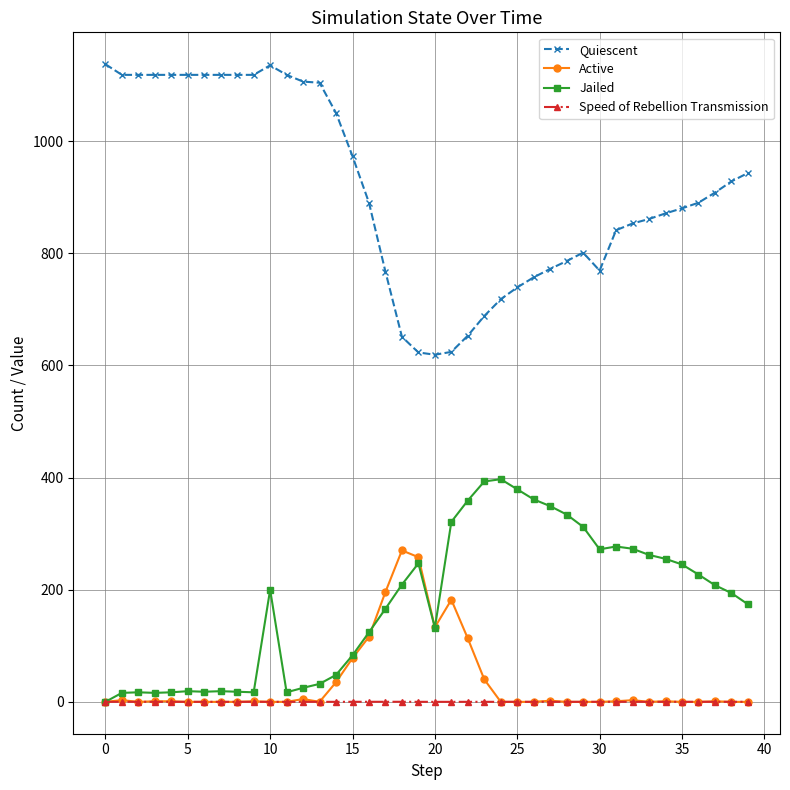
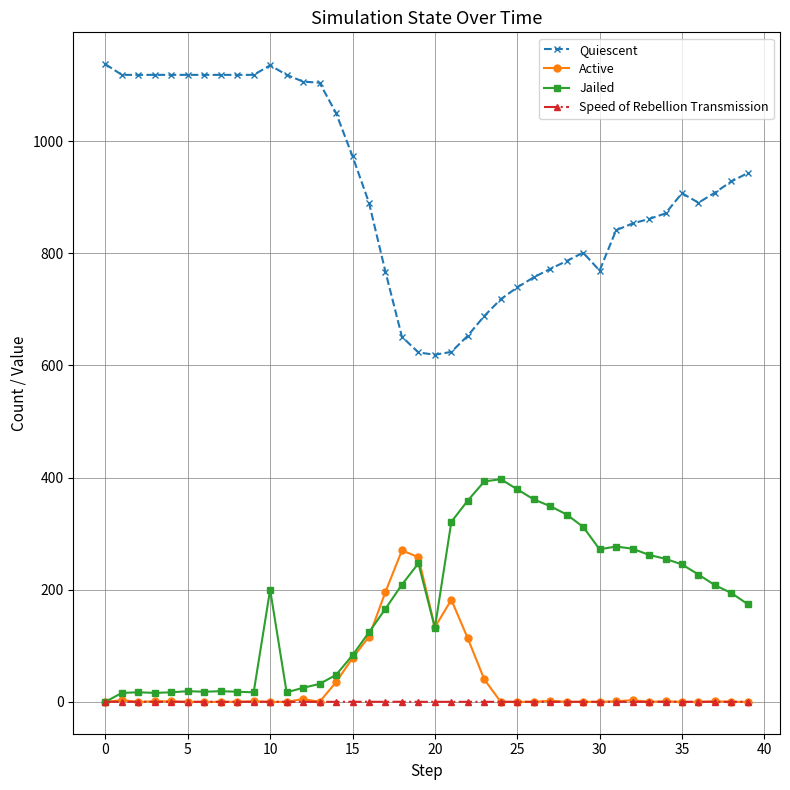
  {
    "Quiescent": {
      "0": 1140,
      "5": 1120,
      "10": 1140,
      "15": 970,
      "20": 620,
      "25": 740,
      "30": 770,
-     "35": 880
+     "35": 910
    },
    "Active": {
      "15": 80
    },
    "Jailed": {
      "5": 20,
      "10": 200,
      "15": 80,
      "25": 380,
      "30": 270,
      "35": 250
    },
    "Speed of Rebellion Transmission": {
      "15": 0,
      "20": 0
    }
  }
